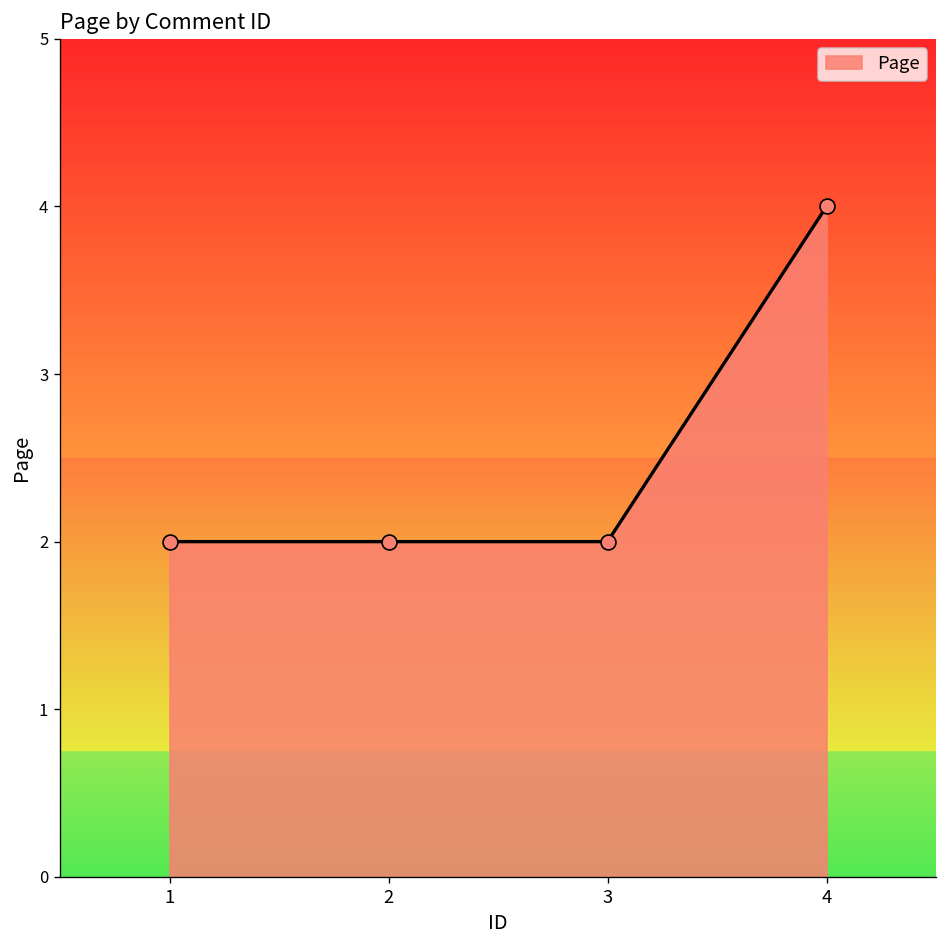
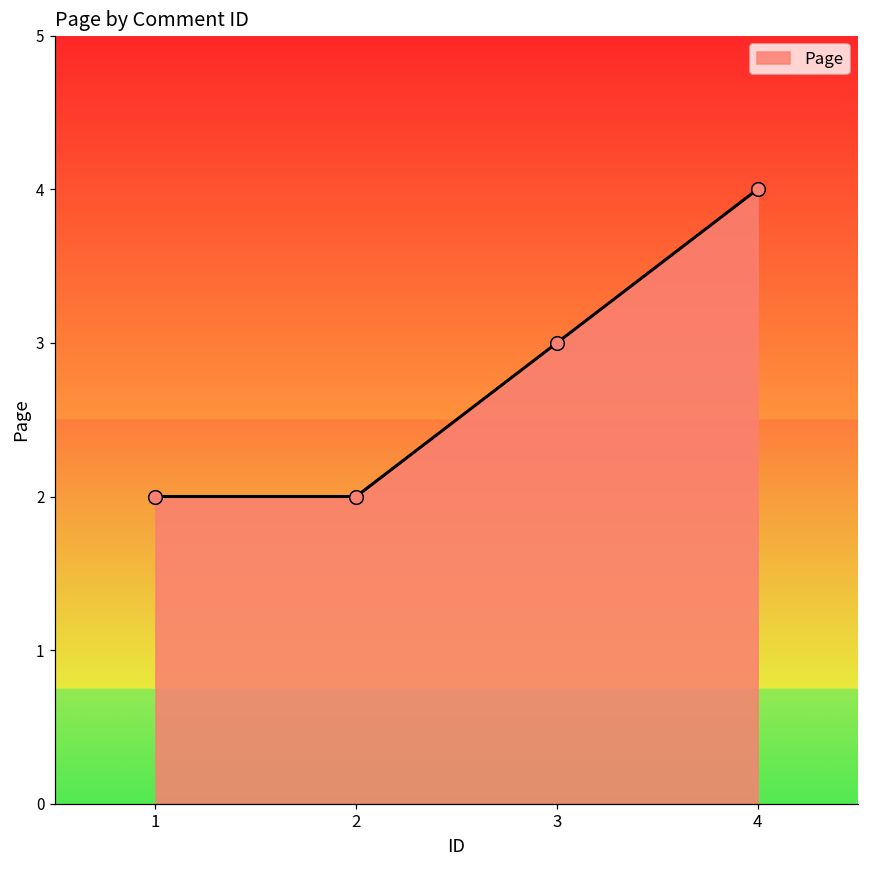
  {
    "1": 2,
    "2": 2,
-   "3": 2,
+   "3": 3,
    "4": 4
  }
